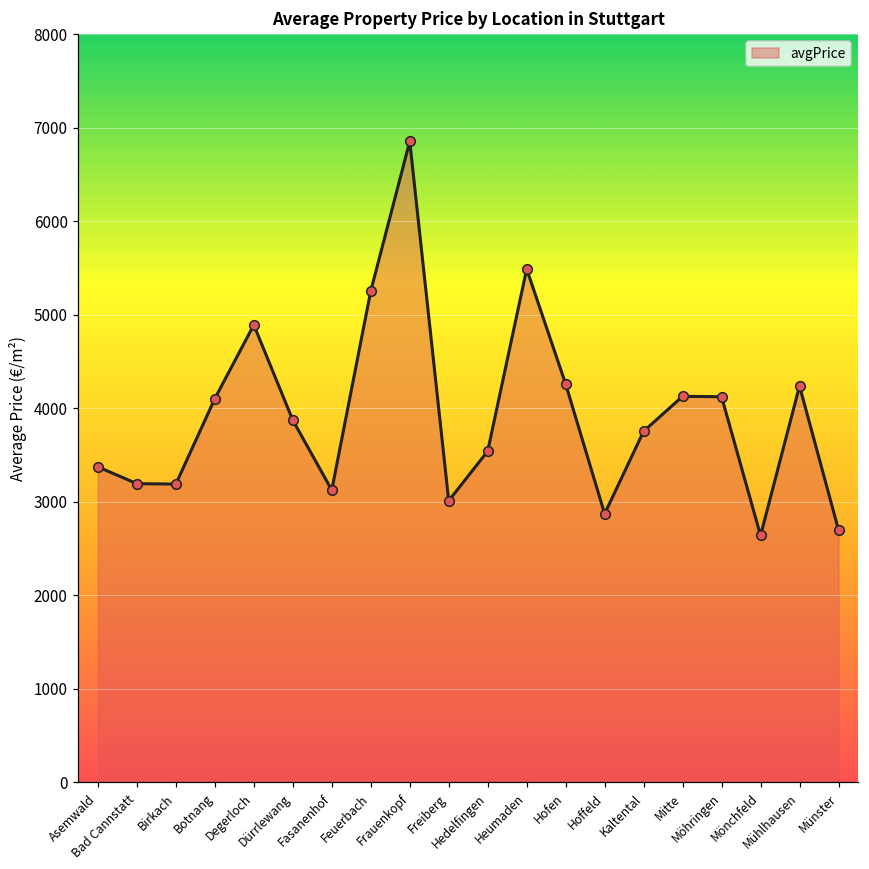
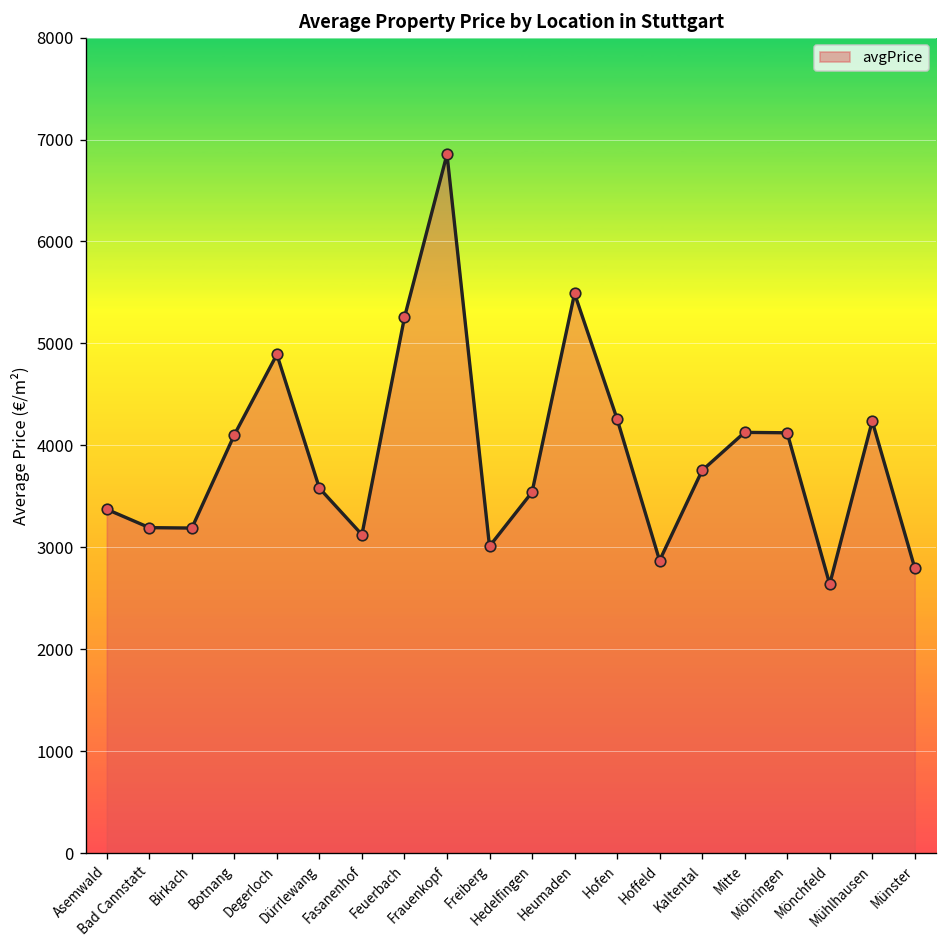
  {
    "Asemwald": 3400,
    "Bad Cannstatt": 3200,
    "Birkach": 3200,
    "Botnang": 4100,
    "Degerloch": 4900,
-   "Dürrlewang": 3900,
+   "Dürrlewang": 3600,
    "Fasanenhof": 3100,
    "Feuerbach": 5300,
    "Frauenkopf": 6900,
    "Freiberg": 3000,
    "Hedelfingen": 3500,
    "Heumaden": 5500,
    "Hofen": 4300,
    "Hoffeld": 2900,
    "Kaltental": 3800,
    "Mitte": 4100,
    "Möhringen": 4100,
    "Mönchfeld": 2600,
    "Mühlhausen": 4200,
-   "Münster": 2700
+   "Münster": 2800
  }
